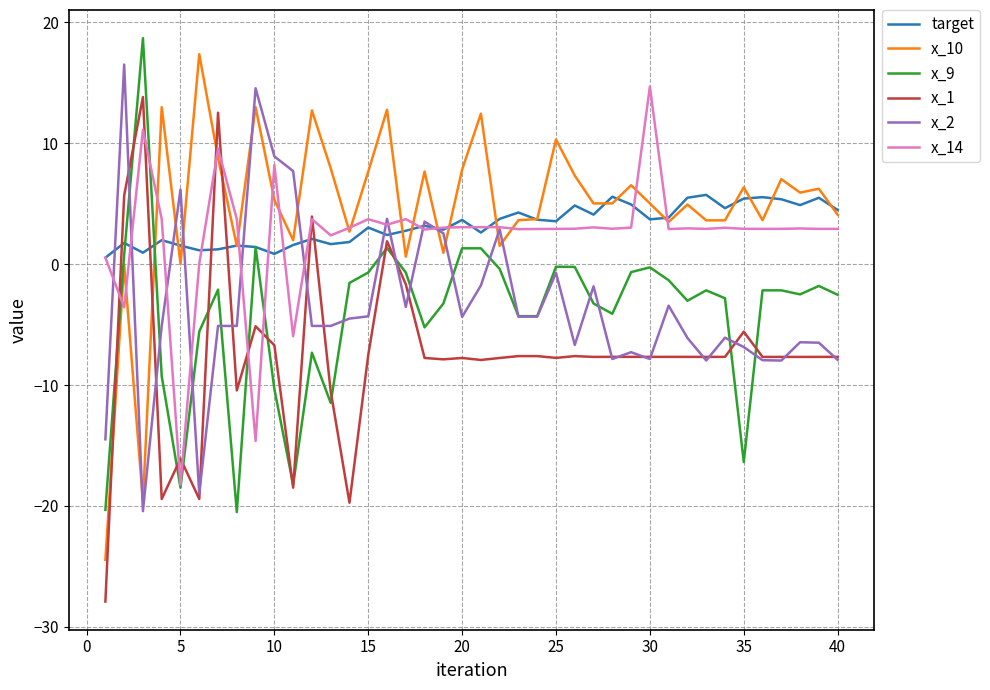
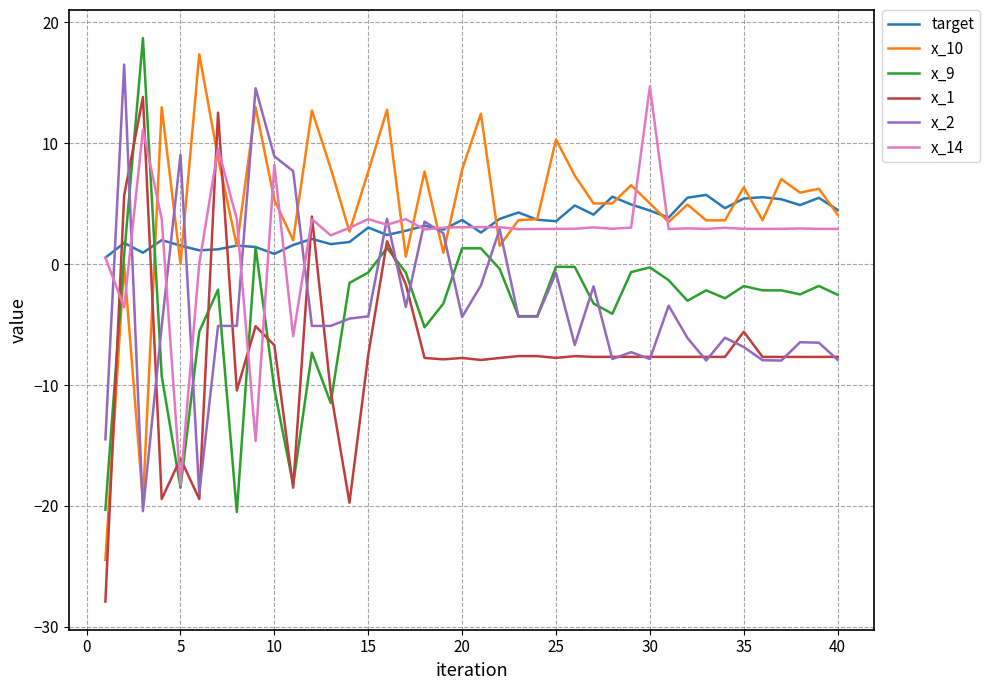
  {
    "target": {
      "5": 1.5,
      "10": 0.9,
      "15": 3.0,
      "20": 3.7,
      "25": 3.6,
-     "30": 3.7,
+     "30": 4.4,
      "35": 5.4,
      "40": 4.5
    },
    "x_10": {
      "5": 0.0,
      "10": 5.3,
      "15": 7.7,
      "20": 7.8,
      "25": 10.3,
      "30": 5.0,
      "35": 6.4,
      "40": 4.1
    },
    "x_9": {
      "5": -18.5,
      "10": -10.3,
      "15": -0.7,
      "20": 1.3,
      "25": -0.2,
      "30": -0.3,
-     "35": -16.4,
+     "35": -1.8,
      "40": -2.5
    },
    "x_1": {
      "5": -16.1,
      "10": -6.7,
      "15": -7.5,
      "20": -7.8,
      "25": -7.7,
      "35": -5.6,
      "40": -7.7
    },
    "x_2": {
-     "5": 6.2,
+     "5": 9.0,
      "10": 8.9,
      "15": -4.3,
      "20": -4.4,
      "25": -0.7,
      "35": -6.8,
      "40": -7.9
    },
    "x_14": {
      "5": -18.2,
      "10": 8.2,
      "15": 3.7,
      "20": 3.1,
      "25": 2.9,
      "30": 14.7,
      "35": 2.9,
      "40": 2.9
    }
  }
